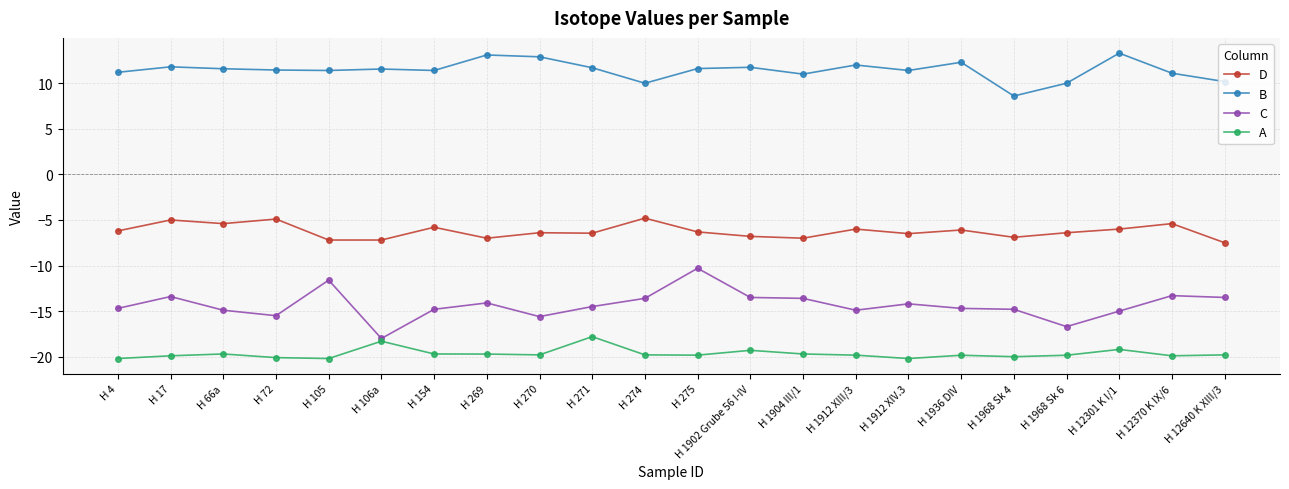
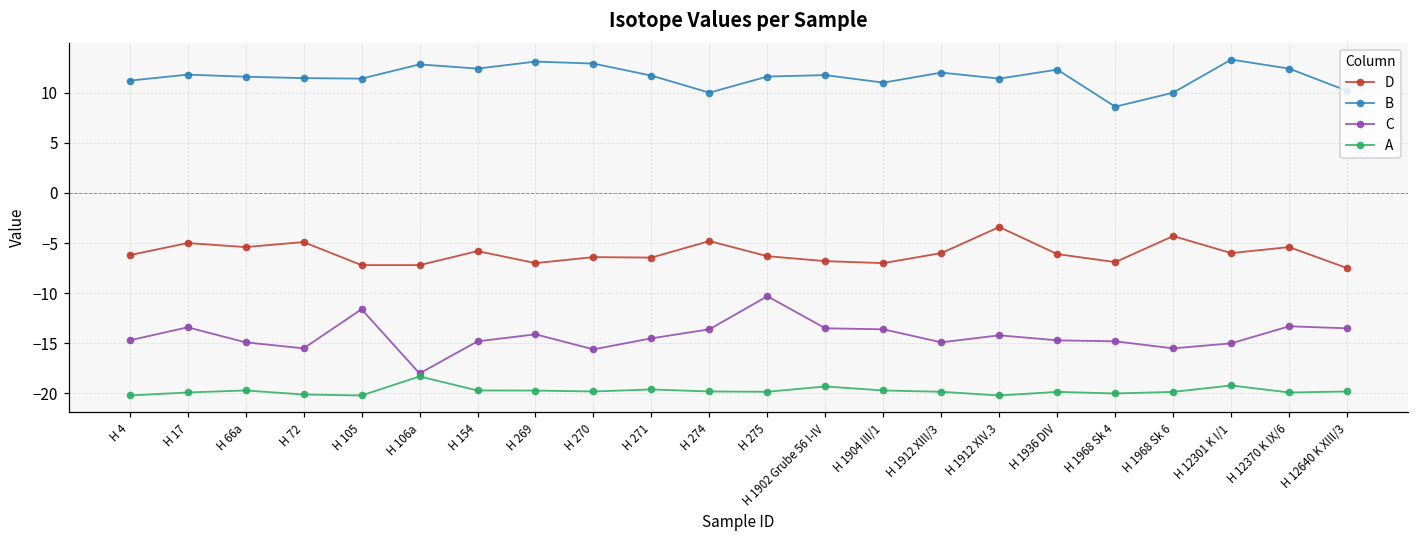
  {
    "D": {
      "H 4": -6,
      "H 17": -5,
      "H 66a": -5,
      "H 72": -5,
      "H 105": -7,
      "H 106a": -7,
      "H 154": -6,
      "H 269": -7,
      "H 270": -6,
      "H 271": -6,
      "H 274": -5,
      "H 275": -6,
      "H 1902 Grube 56 I-IV": -7,
      "H 1904 III/1": -7,
      "H 1912 XIII/3": -6,
-     "H 1912 XIV.3": -7,
+     "H 1912 XIV.3": -3,
      "H 1936 DIV": -6,
      "H 1968 Sk 4": -7,
-     "H 1968 Sk 6": -6,
+     "H 1968 Sk 6": -4,
      "H 12301 K I/1": -6,
      "H 12370 K IX/6": -5,
      "H 12640 K XIII/3": -8
    },
    "B": {
      "H 4": 11,
      "H 17": 12,
      "H 66a": 12,
      "H 72": 11,
      "H 105": 11,
-     "H 106a": 12,
-     "H 154": 11,
+     "H 106a": 13,
+     "H 154": 12,
      "H 269": 13,
      "H 270": 13,
      "H 271": 12,
      "H 274": 10,
      "H 275": 12,
      "H 1902 Grube 56 I-IV": 12,
      "H 1904 III/1": 11,
      "H 1912 XIII/3": 12,
      "H 1912 XIV.3": 11,
      "H 1936 DIV": 12,
      "H 1968 Sk 4": 9,
      "H 1968 Sk 6": 10,
      "H 12301 K I/1": 13,
-     "H 12370 K IX/6": 11
+     "H 12370 K IX/6": 12
    },
    "C": {
      "H 4": -15,
      "H 17": -13,
      "H 66a": -15,
      "H 72": -16,
      "H 105": -12,
      "H 106a": -18,
      "H 154": -15,
      "H 269": -14,
      "H 270": -16,
      "H 271": -15,
      "H 274": -14,
      "H 275": -10,
      "H 1902 Grube 56 I-IV": -14,
      "H 1904 III/1": -14,
      "H 1912 XIII/3": -15,
      "H 1912 XIV.3": -14,
      "H 1936 DIV": -15,
      "H 1968 Sk 4": -15,
-     "H 1968 Sk 6": -17,
+     "H 1968 Sk 6": -16,
      "H 12301 K I/1": -15,
      "H 12370 K IX/6": -13,
      "H 12640 K XIII/3": -14
    },
    "A": {
      "H 4": -20,
      "H 17": -20,
      "H 66a": -20,
      "H 72": -20,
      "H 105": -20,
      "H 106a": -18,
      "H 154": -20,
      "H 269": -20,
      "H 270": -20,
-     "H 271": -18,
+     "H 271": -20,
      "H 274": -20,
      "H 275": -20,
      "H 1902 Grube 56 I-IV": -19,
      "H 1904 III/1": -20,
      "H 1912 XIII/3": -20,
      "H 1912 XIV.3": -20,
      "H 1936 DIV": -20,
      "H 1968 Sk 4": -20,
      "H 1968 Sk 6": -20,
      "H 12301 K I/1": -19,
      "H 12370 K IX/6": -20,
      "H 12640 K XIII/3": -20
    }
  }
